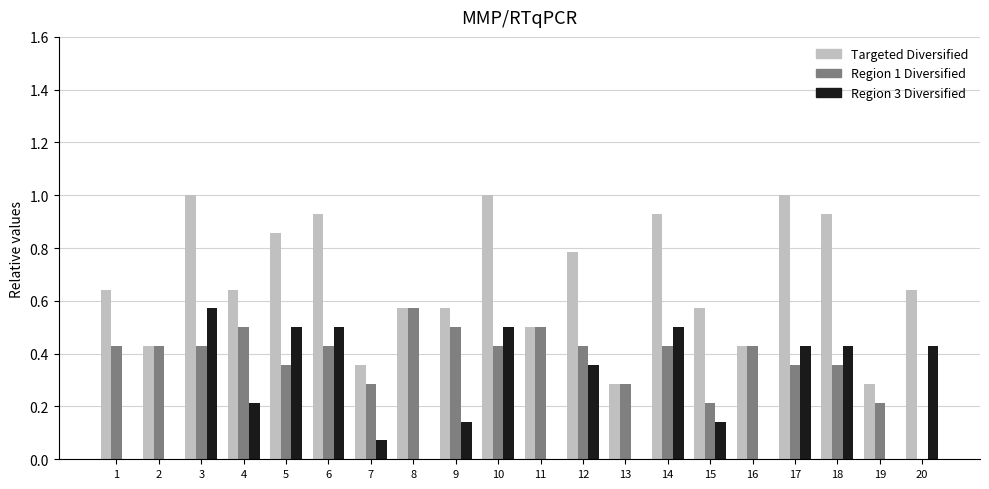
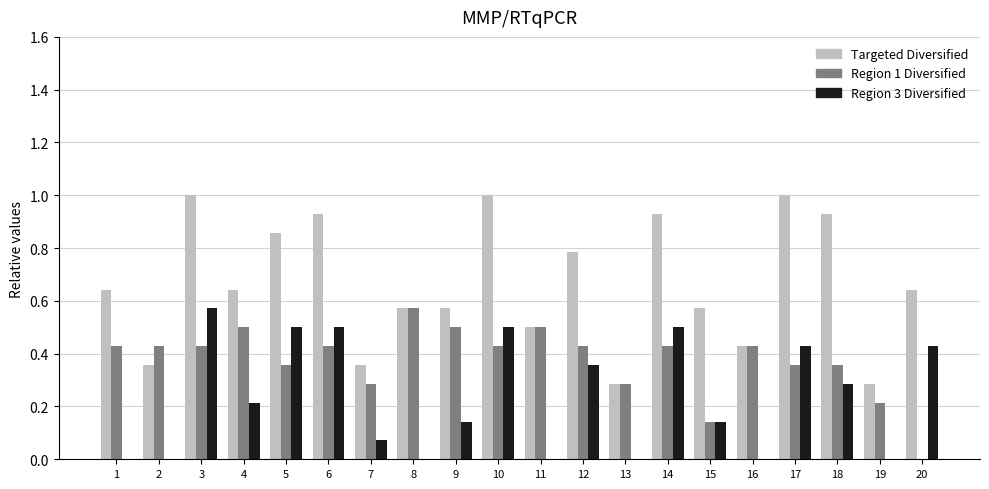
  {
    "Targeted Diversified": {
      "1": 0.64,
-     "2": 0.43,
+     "2": 0.36,
      "3": 1.00,
      "4": 0.64,
      "5": 0.86,
      "6": 0.93,
      "7": 0.36,
      "8": 0.57,
      "9": 0.57,
      "10": 1.00,
      "11": 0.50,
      "12": 0.79,
      "13": 0.29,
      "14": 0.93,
      "15": 0.57,
      "16": 0.43,
      "17": 1.00,
      "18": 0.93,
      "19": 0.29,
      "20": 0.64
    },
    "Region 1 Diversified": {
      "1": 0.43,
      "2": 0.43,
      "3": 0.43,
      "4": 0.50,
      "5": 0.36,
      "6": 0.43,
      "7": 0.29,
      "8": 0.57,
      "9": 0.50,
      "10": 0.43,
      "11": 0.50,
      "12": 0.43,
      "13": 0.29,
      "14": 0.43,
-     "15": 0.21,
+     "15": 0.14,
      "16": 0.43,
      "17": 0.36,
      "18": 0.36,
      "19": 0.21,
      "20": 0.00
    },
    "Region 3 Diversified": {
      "1": 0.00,
      "2": 0.00,
      "3": 0.57,
      "4": 0.21,
      "5": 0.50,
      "6": 0.50,
      "7": 0.07,
      "8": 0.00,
      "9": 0.14,
      "10": 0.50,
      "11": 0.00,
      "12": 0.36,
      "13": 0.00,
      "14": 0.50,
      "15": 0.14,
      "16": 0.00,
      "17": 0.43,
-     "18": 0.43,
+     "18": 0.29,
      "19": 0.00,
      "20": 0.43
    }
  }
